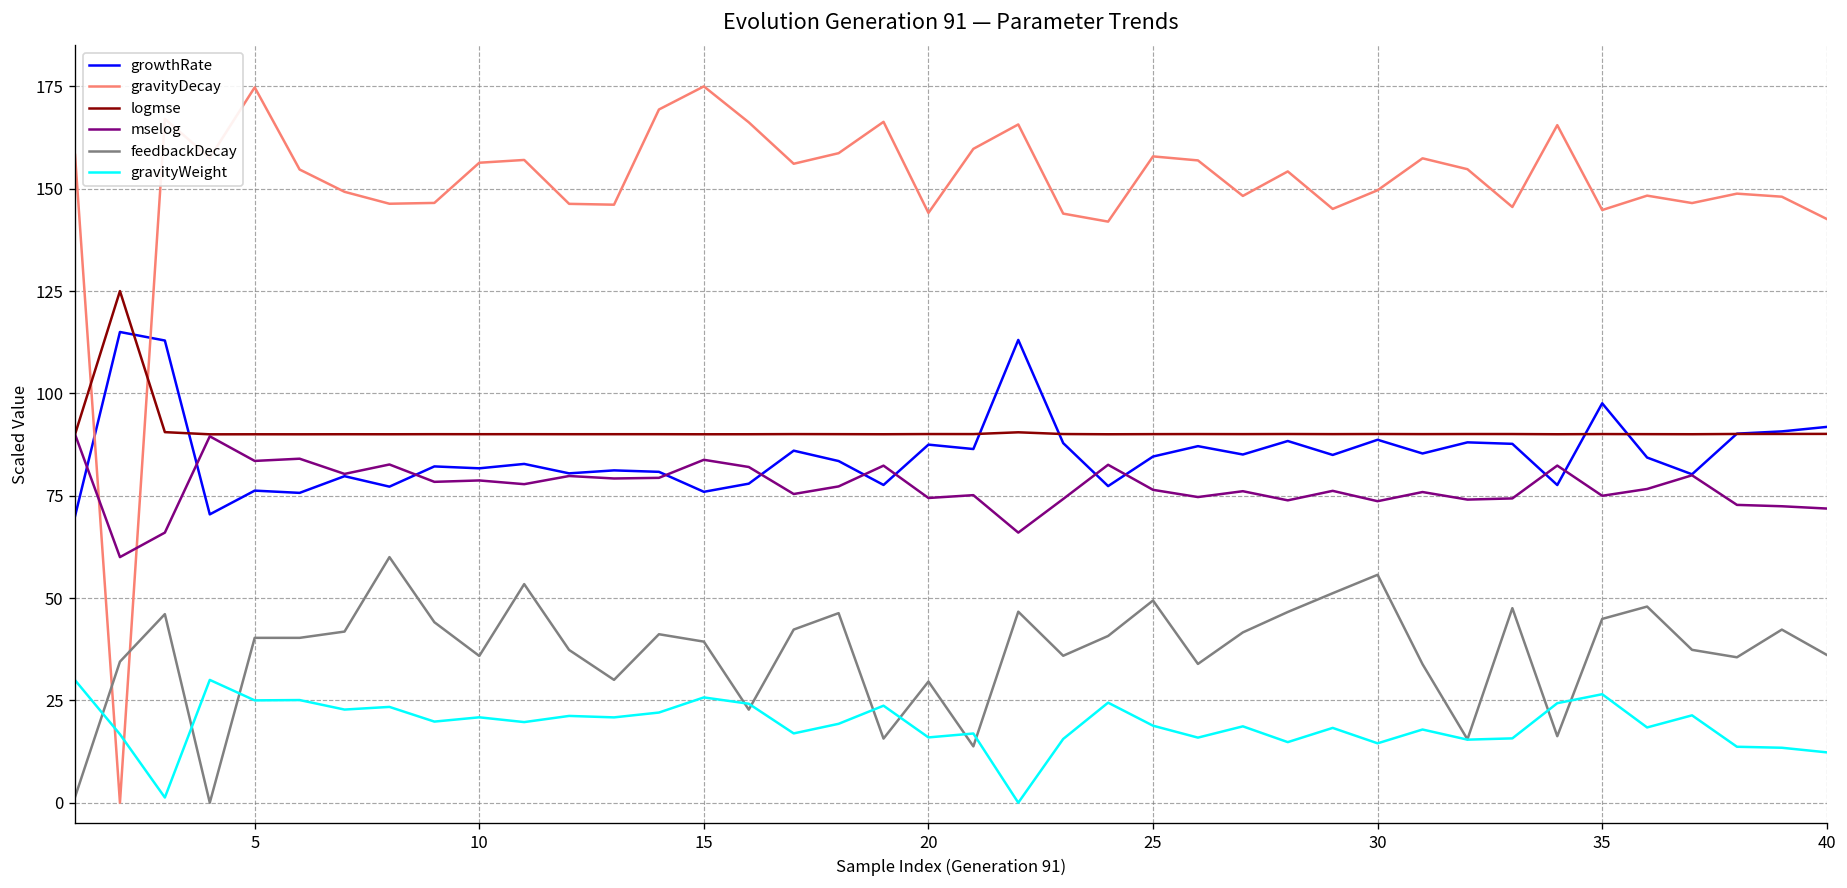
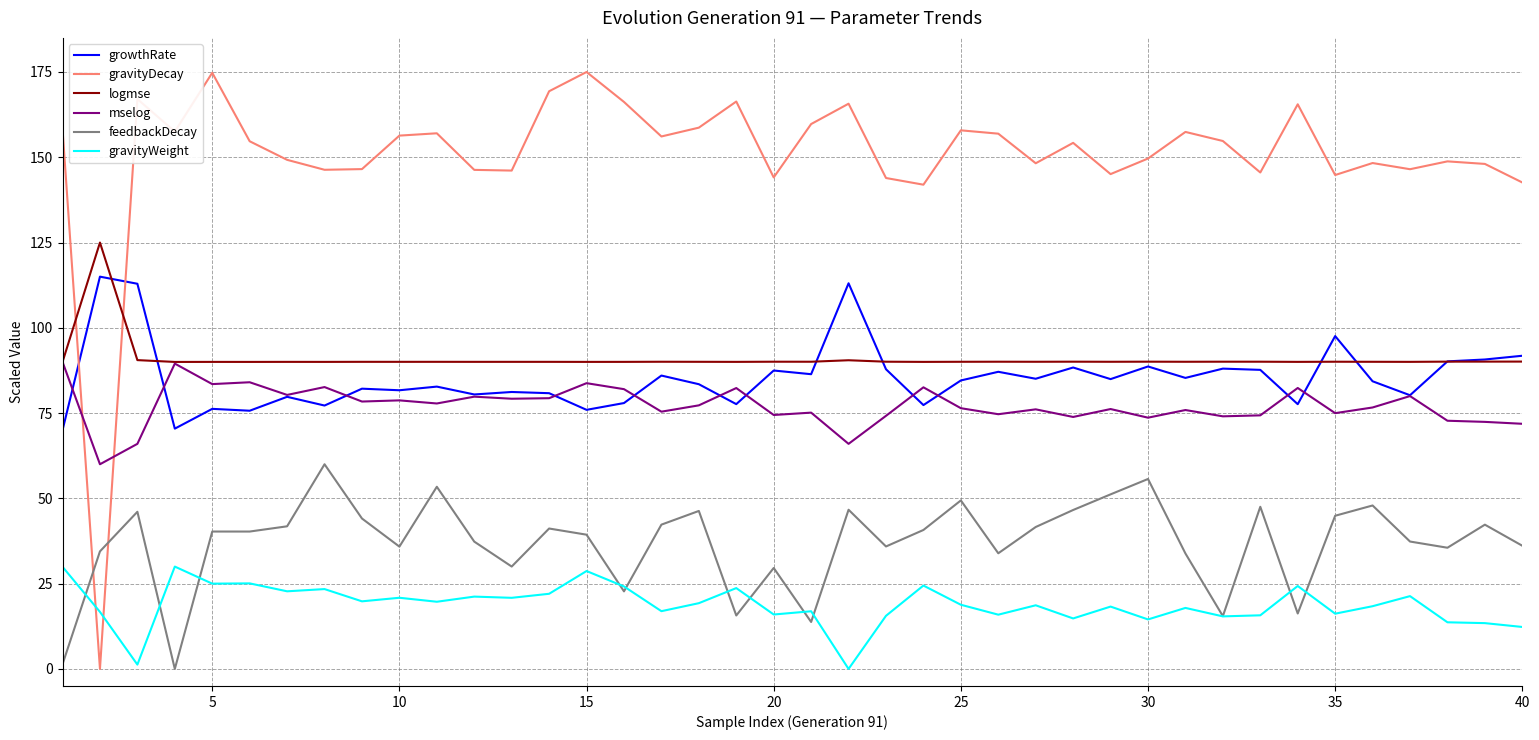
  {
    "growthRate": {
      "5": 76,
      "10": 82,
      "15": 76,
      "20": 87,
      "25": 85,
      "30": 89,
      "35": 98,
      "40": 92
    },
    "gravityDecay": {
      "5": 175,
      "10": 156,
      "15": 175,
      "20": 144,
      "25": 158,
      "30": 150,
      "35": 145,
      "40": 143
    },
    "logmse": {
      "5": 90,
      "10": 90,
      "15": 90,
      "20": 90,
      "25": 90,
      "30": 90,
      "35": 90,
      "40": 90
    },
    "mselog": {
      "5": 84,
      "10": 79,
      "15": 84,
      "20": 74,
      "25": 76,
      "30": 74,
      "35": 75,
      "40": 72
    },
    "feedbackDecay": {
      "5": 40,
      "10": 36,
      "15": 39,
      "20": 30,
      "25": 49,
      "30": 56,
      "35": 45,
      "40": 36
    },
    "gravityWeight": {
      "5": 25,
      "10": 21,
-     "15": 26,
+     "15": 29,
      "20": 16,
      "25": 19,
      "30": 15,
-     "35": 27,
+     "35": 16,
      "40": 12
    }
  }
